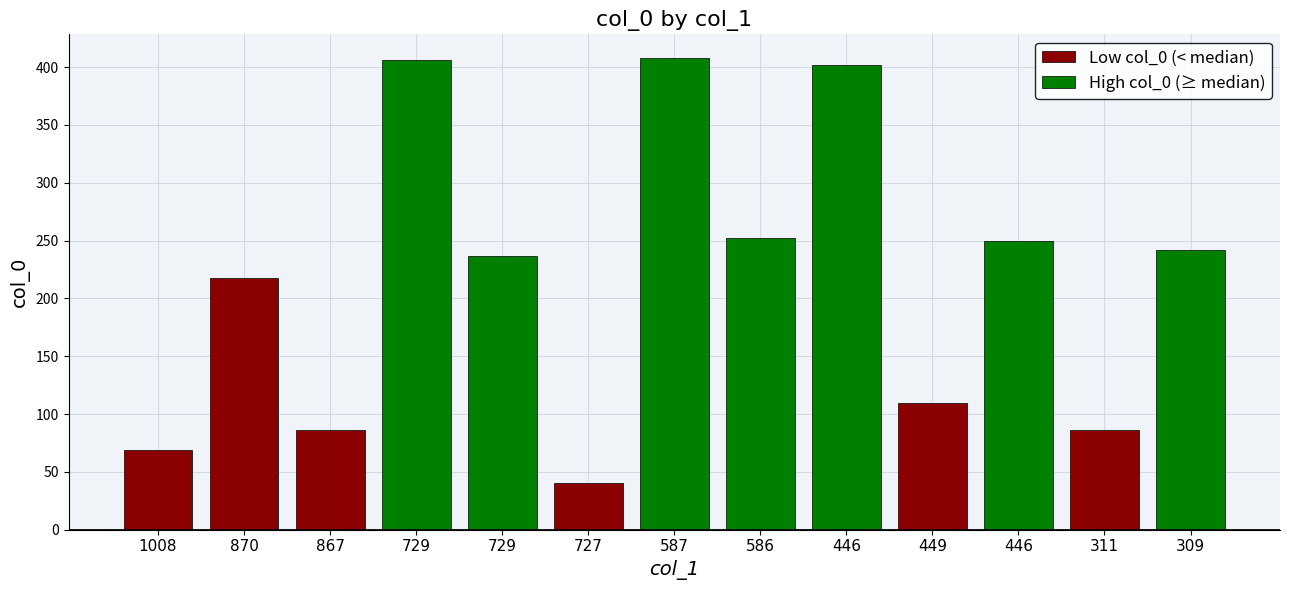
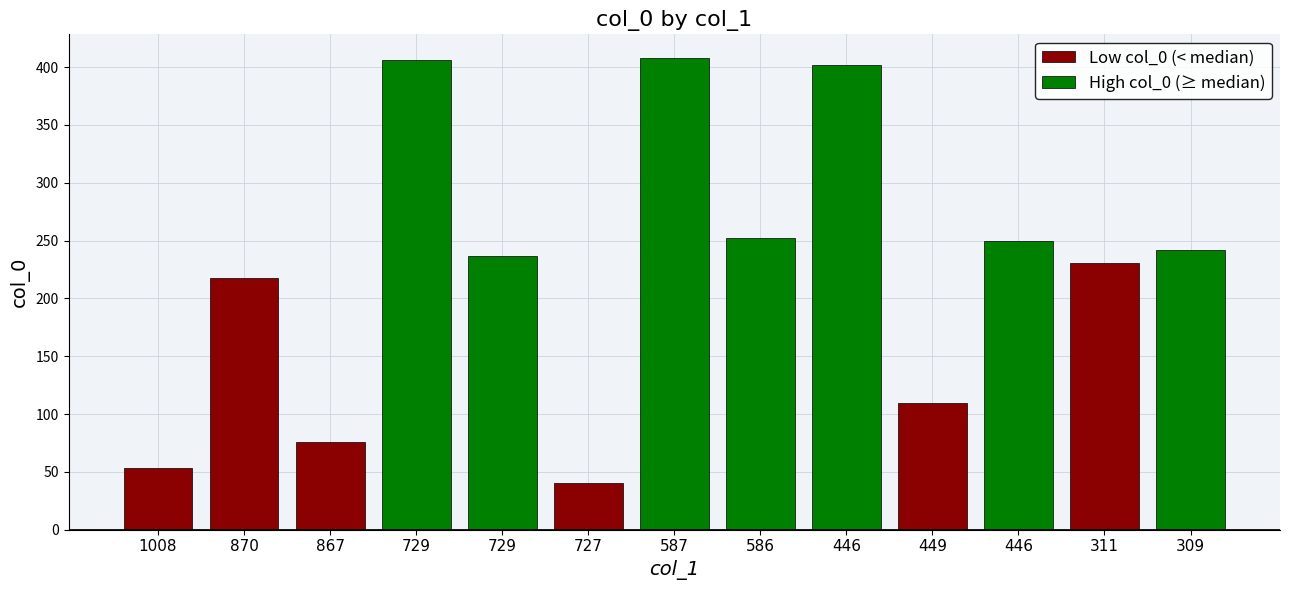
  {
-   "1008": 69,
+   "1008": 53,
    "870": 218,
-   "867": 86,
+   "867": 76,
    "727": 40,
    "587": 408,
    "586": 252,
    "449": 110,
-   "311": 86,
+   "311": 231,
    "309": 242
  }
